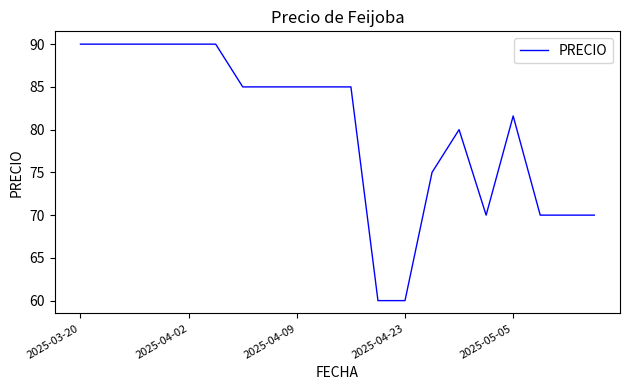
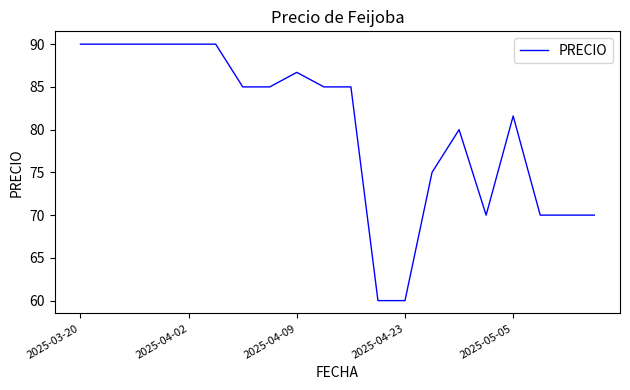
  {
    "2025-03-20": 90,
-   "2025-04-09": 85,
+   "2025-04-09": 87,
    "2025-04-23": 60,
    "2025-05-05": 82
  }
